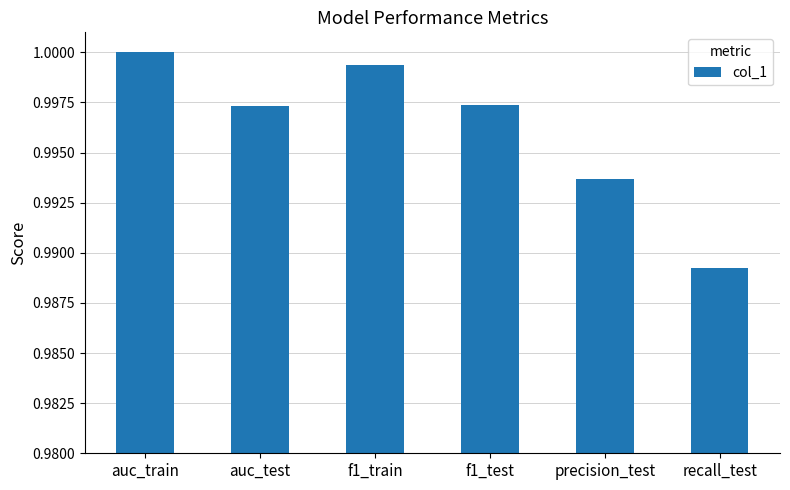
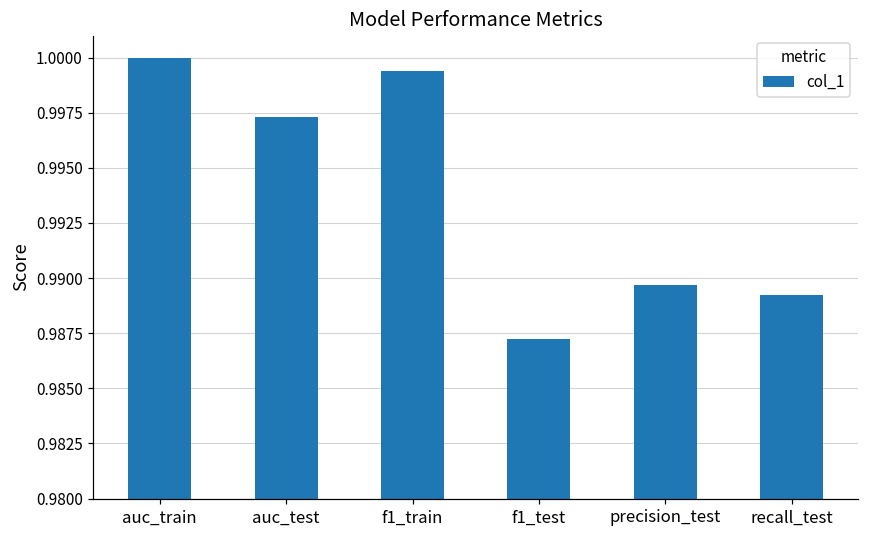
  {
    "auc_train": 1.0000,
    "auc_test": 0.9973,
    "f1_train": 0.9994,
-   "f1_test": 0.9974,
-   "precision_test": 0.9937,
+   "f1_test": 0.9872,
+   "precision_test": 0.9897,
    "recall_test": 0.9892
  }
